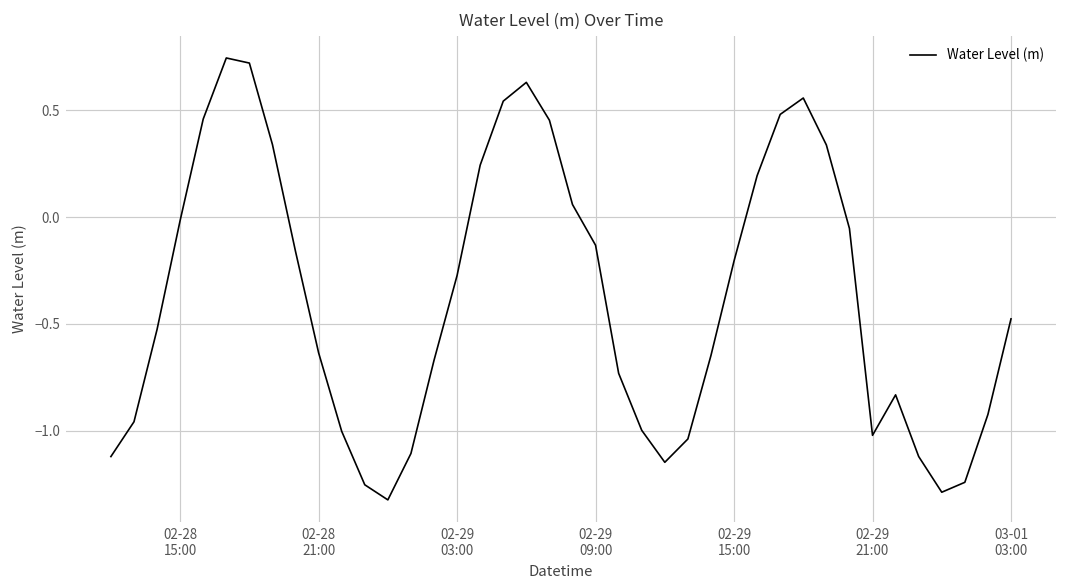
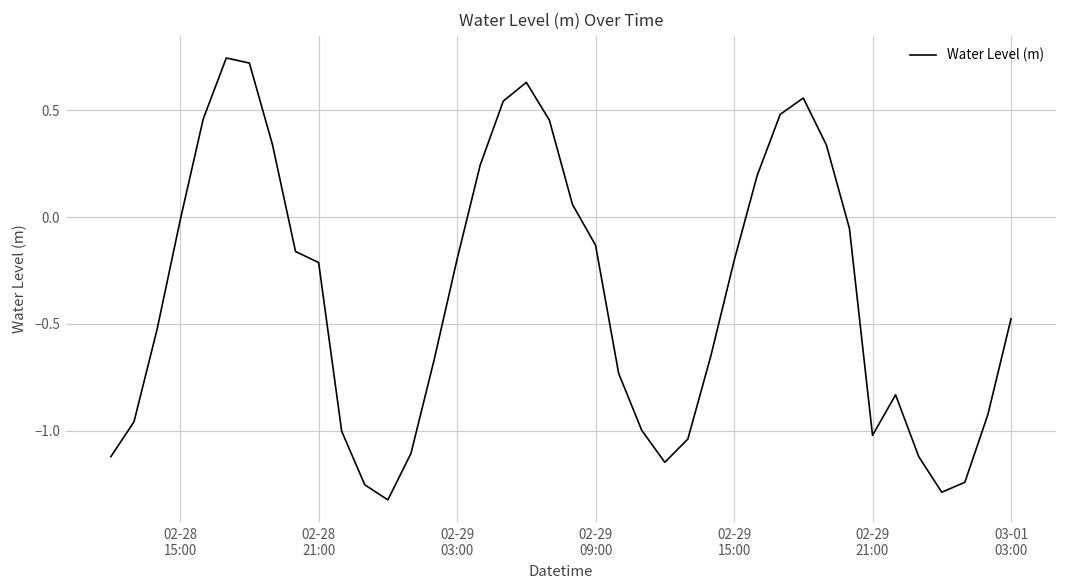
  {
    "02-28 15:00": -0.02,
-   "02-28 21:00": -0.63,
-   "02-29 03:00": -0.27,
+   "02-28 21:00": -0.21,
+   "02-29 03:00": -0.20,
    "02-29 09:00": -0.13,
    "02-29 15:00": -0.21,
    "02-29 21:00": -1.02,
    "03-01 03:00": -0.48
  }
